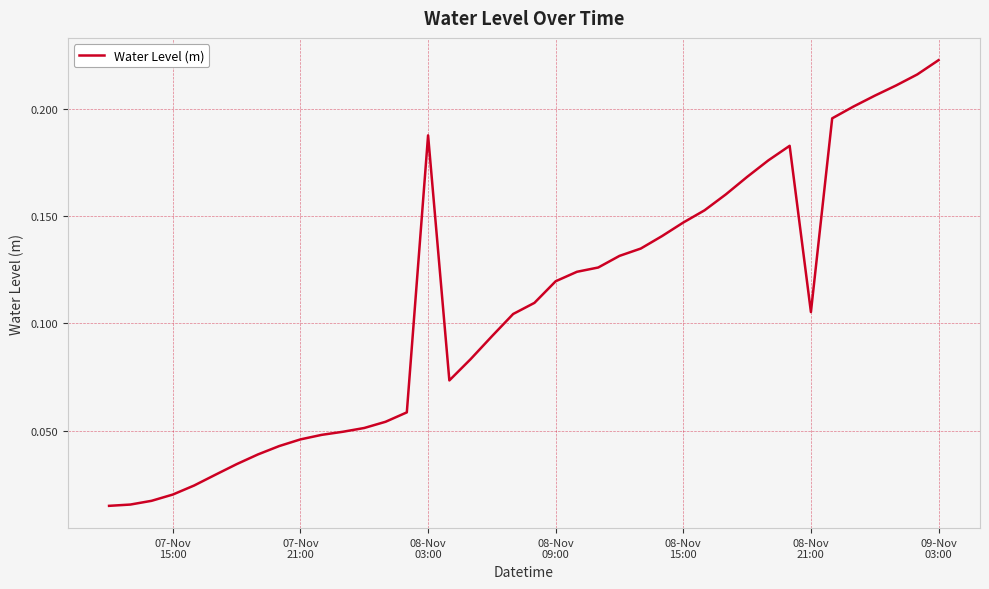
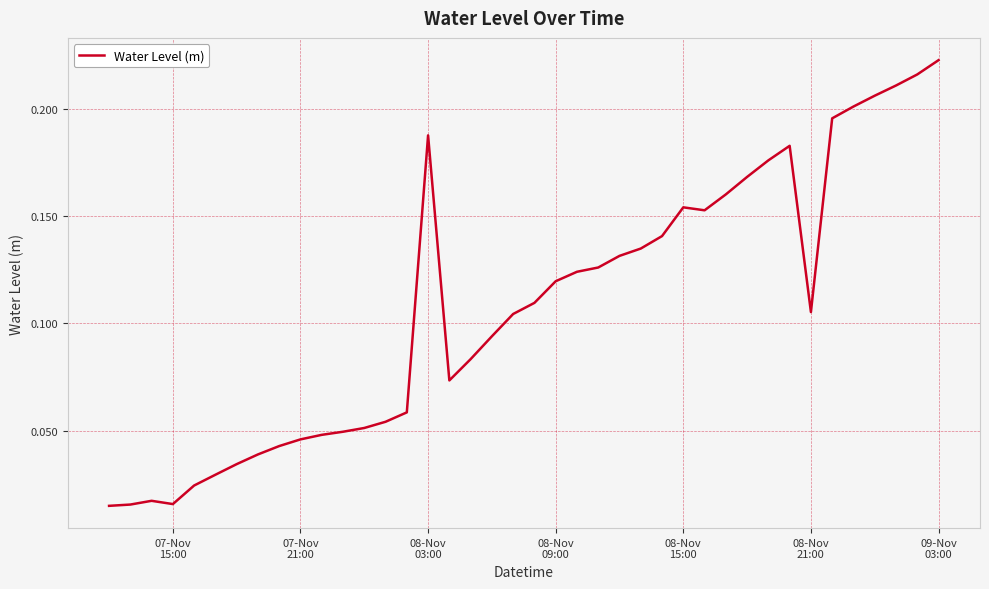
  {
-   "07-Nov 15:00": 0.020,
+   "07-Nov 15:00": 0.016,
    "07-Nov 21:00": 0.046,
    "08-Nov 03:00": 0.188,
    "08-Nov 09:00": 0.120,
-   "08-Nov 15:00": 0.147,
+   "08-Nov 15:00": 0.154,
    "08-Nov 21:00": 0.105,
    "09-Nov 03:00": 0.223
  }
